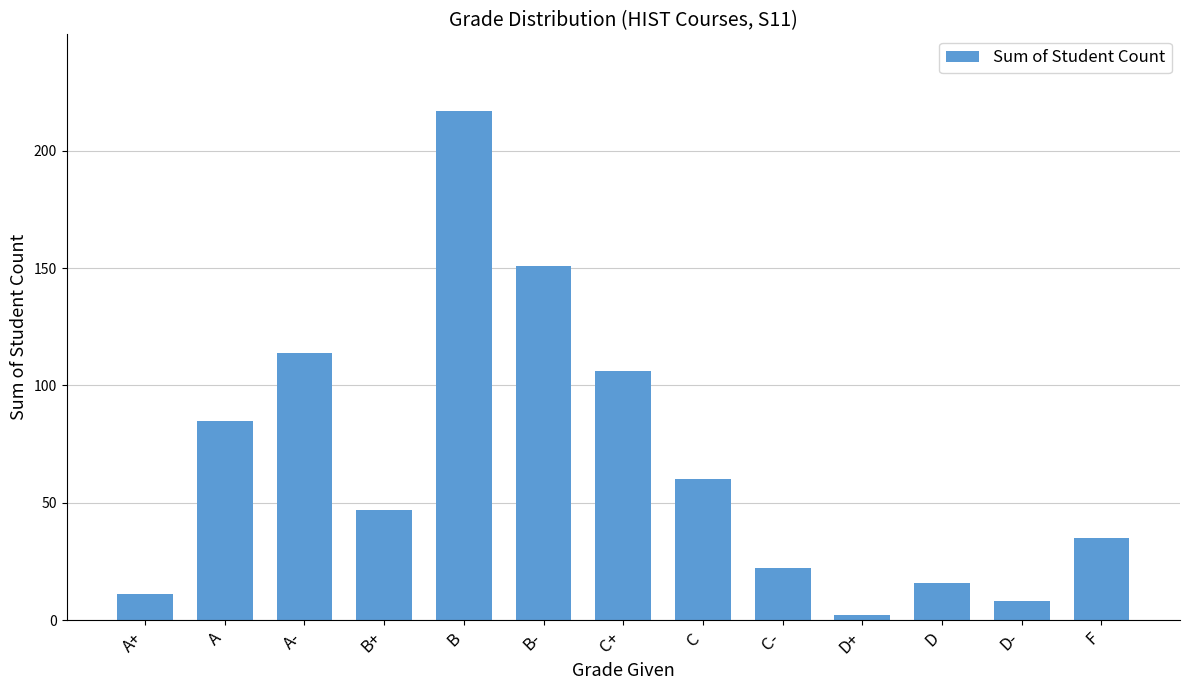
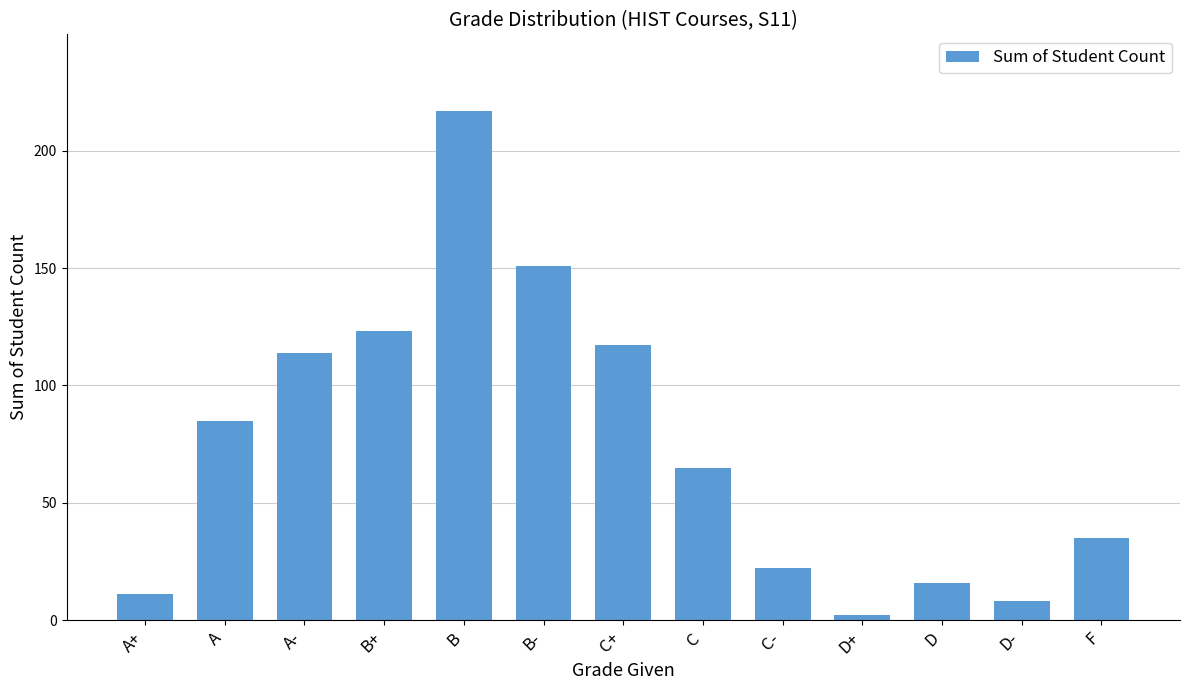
  {
    "A+": 11,
    "A": 85,
    "A-": 114,
-   "B+": 47,
+   "B+": 123,
    "B": 217,
    "B-": 151,
-   "C+": 106,
-   "C": 60,
+   "C+": 117,
+   "C": 65,
    "C-": 22,
    "D+": 2,
    "D": 16,
    "D-": 8,
    "F": 35
  }
